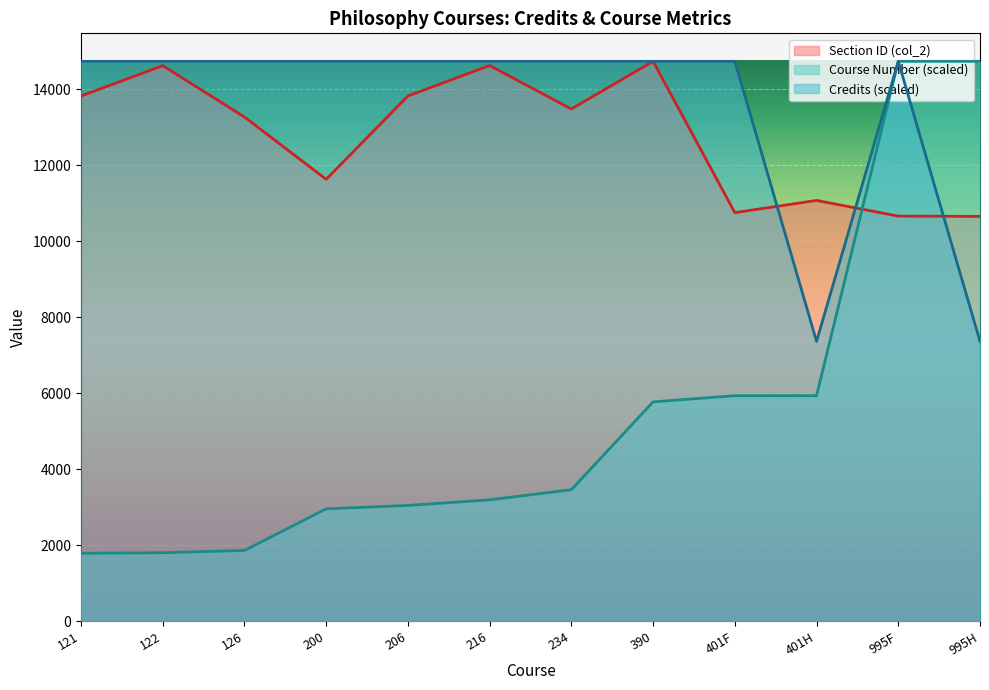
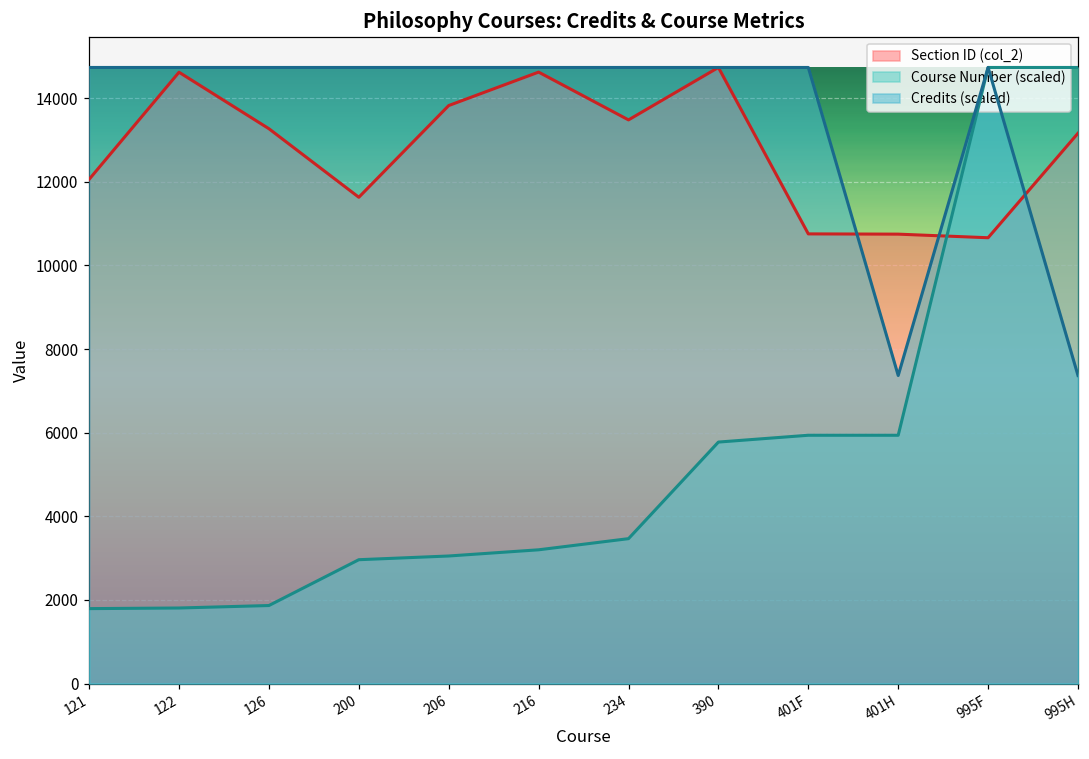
  {
    "Section ID (col_2)": {
-     "121": 13800,
+     "121": 12100,
      "122": 14600,
      "126": 13300,
      "200": 11600,
      "206": 13800,
      "216": 14600,
      "234": 13500,
      "401F": 10800,
-     "401H": 11100,
+     "401H": 10800,
      "995F": 10700,
-     "995H": 10700
+     "995H": 13200
    }
  }
